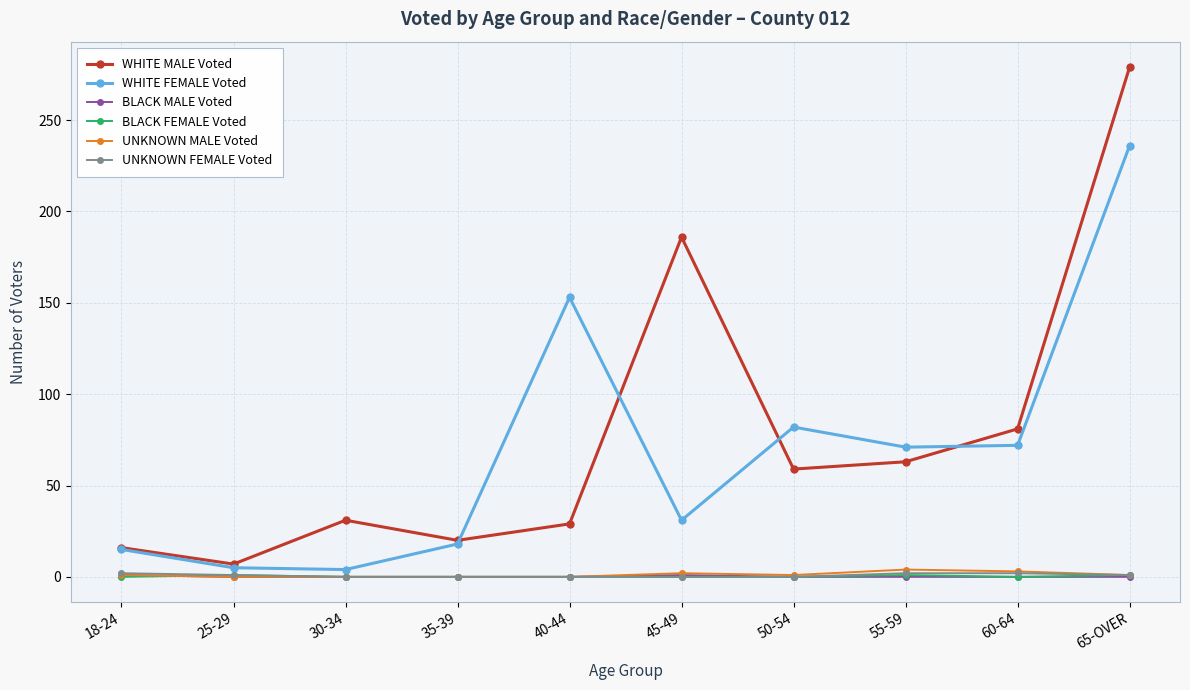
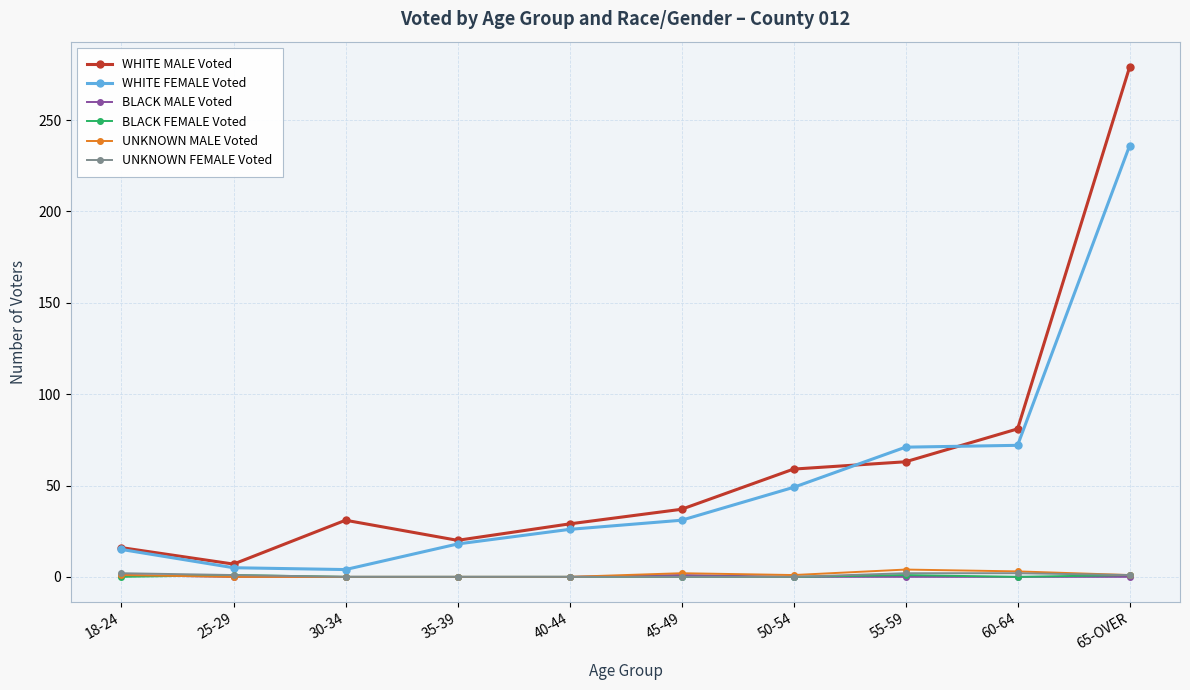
  {
    "WHITE MALE Voted": {
      "25-29": 7,
      "30-34": 31,
      "35-39": 20,
      "40-44": 29,
-     "45-49": 186,
+     "45-49": 37,
      "50-54": 59,
      "55-59": 63,
      "60-64": 81,
      "65-OVER": 279
    },
    "WHITE FEMALE Voted": {
      "25-29": 5,
      "30-34": 4,
      "35-39": 18,
-     "40-44": 153,
+     "40-44": 26,
      "45-49": 31,
-     "50-54": 82,
+     "50-54": 49,
      "55-59": 71,
      "60-64": 72,
      "65-OVER": 236
    },
    "UNKNOWN MALE Voted": {
      "55-59": 4
    }
  }
